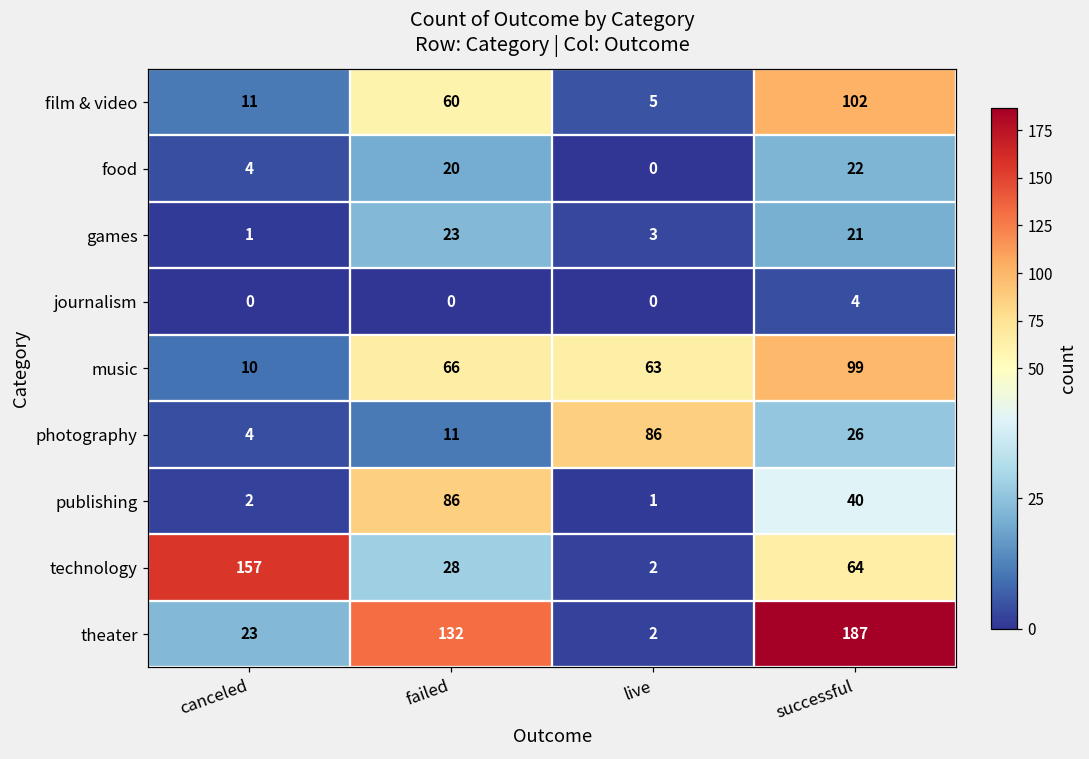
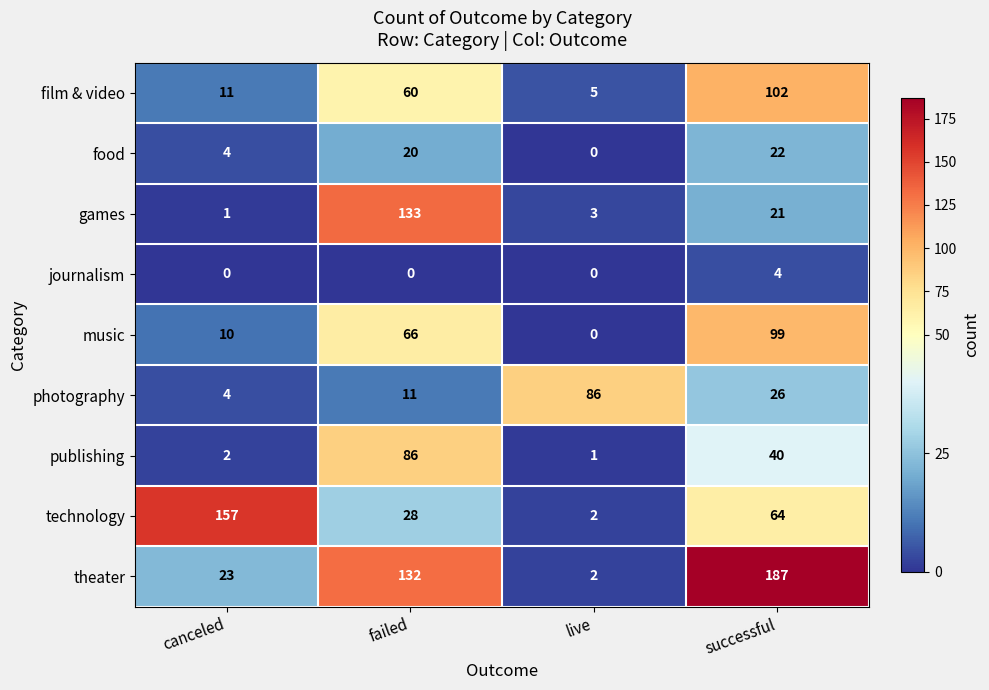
  {
    "film & video": {
      "canceled": 11,
      "failed": 60,
      "live": 5,
      "successful": 102
    },
    "food": {
      "canceled": 4,
      "failed": 20,
      "live": 0,
      "successful": 22
    },
    "games": {
      "canceled": 1,
-     "failed": 23,
+     "failed": 133,
      "live": 3,
      "successful": 21
    },
    "journalism": {
      "canceled": 0,
      "failed": 0,
      "live": 0,
      "successful": 4
    },
    "music": {
      "canceled": 10,
      "failed": 66,
-     "live": 63,
+     "live": 0,
      "successful": 99
    },
    "photography": {
      "canceled": 4,
      "failed": 11,
      "live": 86,
      "successful": 26
    },
    "publishing": {
      "canceled": 2,
      "failed": 86,
      "live": 1,
      "successful": 40
    },
    "technology": {
      "canceled": 157,
      "failed": 28,
      "live": 2,
      "successful": 64
    },
    "theater": {
      "canceled": 23,
      "failed": 132,
      "live": 2,
      "successful": 187
    }
  }
